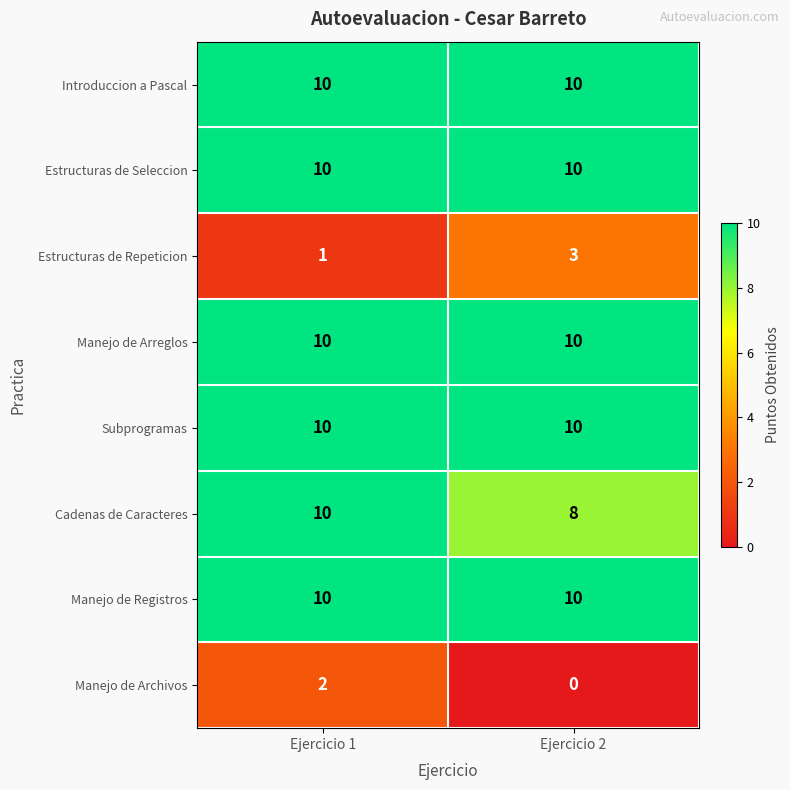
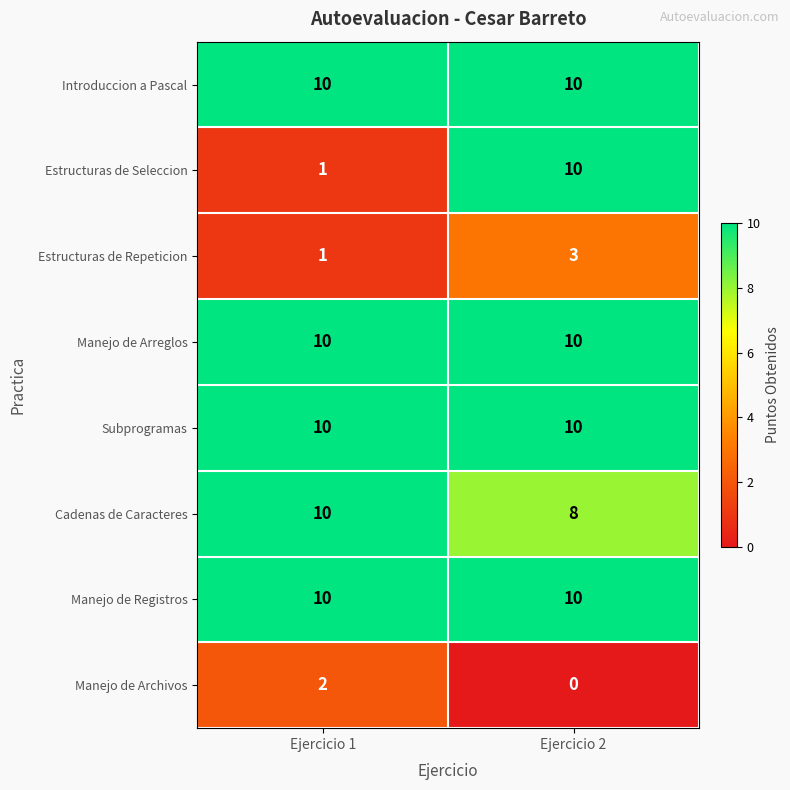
  {
    "Introduccion a Pascal": {
      "Ejercicio 1": 10,
      "Ejercicio 2": 10
    },
    "Estructuras de Seleccion": {
-     "Ejercicio 1": 10,
+     "Ejercicio 1": 1,
      "Ejercicio 2": 10
    },
    "Estructuras de Repeticion": {
      "Ejercicio 1": 1,
      "Ejercicio 2": 3
    },
    "Manejo de Arreglos": {
      "Ejercicio 1": 10,
      "Ejercicio 2": 10
    },
    "Subprogramas": {
      "Ejercicio 1": 10,
      "Ejercicio 2": 10
    },
    "Cadenas de Caracteres": {
      "Ejercicio 1": 10,
      "Ejercicio 2": 8
    },
    "Manejo de Registros": {
      "Ejercicio 1": 10,
      "Ejercicio 2": 10
    },
    "Manejo de Archivos": {
      "Ejercicio 1": 2,
      "Ejercicio 2": 0
    }
  }
